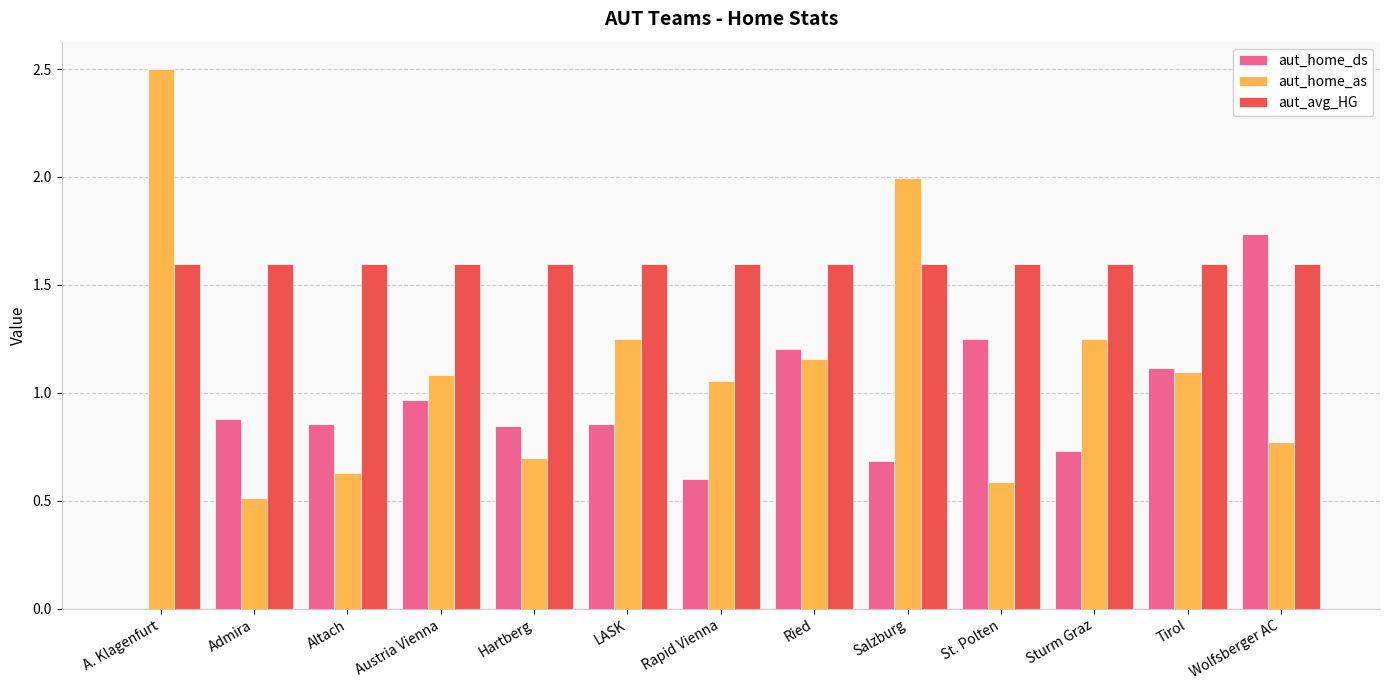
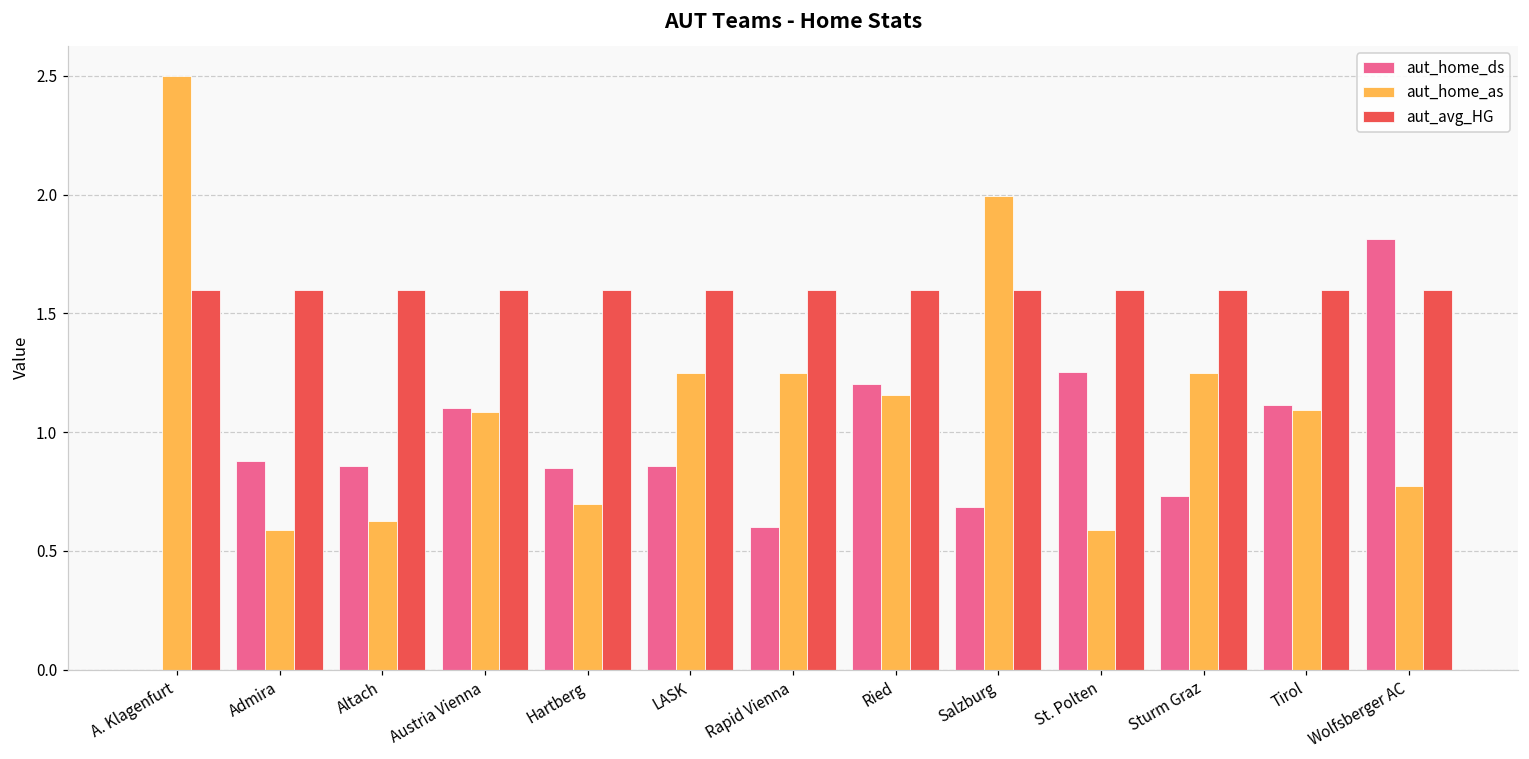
  {
    "aut_home_ds": {
      "A. Klagenfurt": 0.00,
      "Admira": 0.88,
      "Altach": 0.86,
-     "Austria Vienna": 0.97,
+     "Austria Vienna": 1.10,
      "Hartberg": 0.85,
      "LASK": 0.86,
      "Rapid Vienna": 0.60,
      "Ried": 1.20,
      "Salzburg": 0.69,
      "St. Polten": 1.25,
      "Sturm Graz": 0.73,
      "Tirol": 1.12,
-     "Wolfsberger AC": 1.74
+     "Wolfsberger AC": 1.81
    },
    "aut_home_as": {
      "A. Klagenfurt": 2.50,
-     "Admira": 0.51,
+     "Admira": 0.59,
      "Altach": 0.63,
      "Austria Vienna": 1.08,
      "Hartberg": 0.70,
      "LASK": 1.25,
-     "Rapid Vienna": 1.06,
+     "Rapid Vienna": 1.25,
      "Ried": 1.15,
      "Salzburg": 1.99,
      "St. Polten": 0.59,
      "Sturm Graz": 1.25,
      "Tirol": 1.09,
      "Wolfsberger AC": 0.77
    },
    "aut_avg_HG": {
      "A. Klagenfurt": 1.60,
      "Admira": 1.60,
      "Altach": 1.60,
      "Austria Vienna": 1.60,
      "Hartberg": 1.60,
      "LASK": 1.60,
      "Rapid Vienna": 1.60,
      "Ried": 1.60,
      "Salzburg": 1.60,
      "St. Polten": 1.60,
      "Sturm Graz": 1.60,
      "Tirol": 1.60,
      "Wolfsberger AC": 1.60
    }
  }
